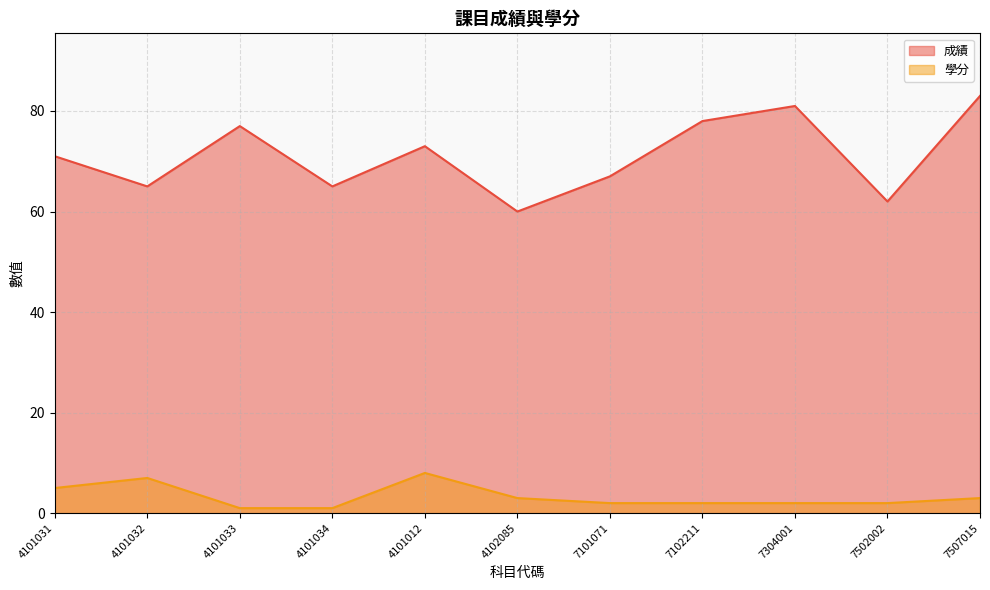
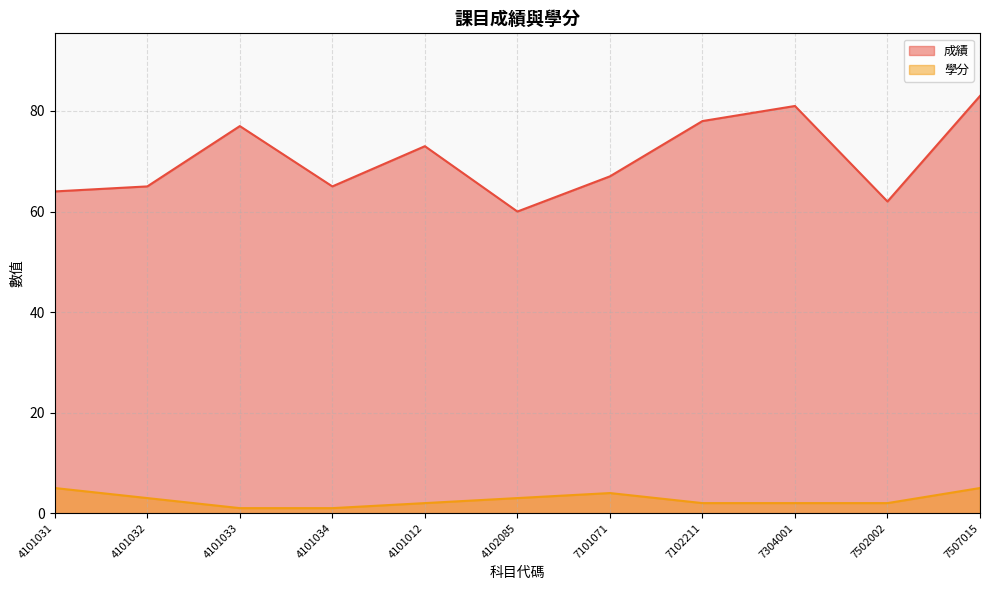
  {
    "成績": {
-     "4101031": 71,
+     "4101031": 64,
      "4101032": 65,
      "4101033": 77,
      "4101034": 65,
      "4101012": 73,
      "4102085": 60,
      "7101071": 67,
      "7102211": 78,
      "7304001": 81,
      "7502002": 62,
      "7507015": 83
    },
    "學分": {
      "4101031": 5,
-     "4101032": 7,
+     "4101032": 3,
      "4101033": 1,
      "4101034": 1,
-     "4101012": 8,
+     "4101012": 2,
      "4102085": 3,
-     "7101071": 2,
+     "7101071": 4,
      "7102211": 2,
      "7304001": 2,
      "7502002": 2,
-     "7507015": 3
+     "7507015": 5
    }
  }
